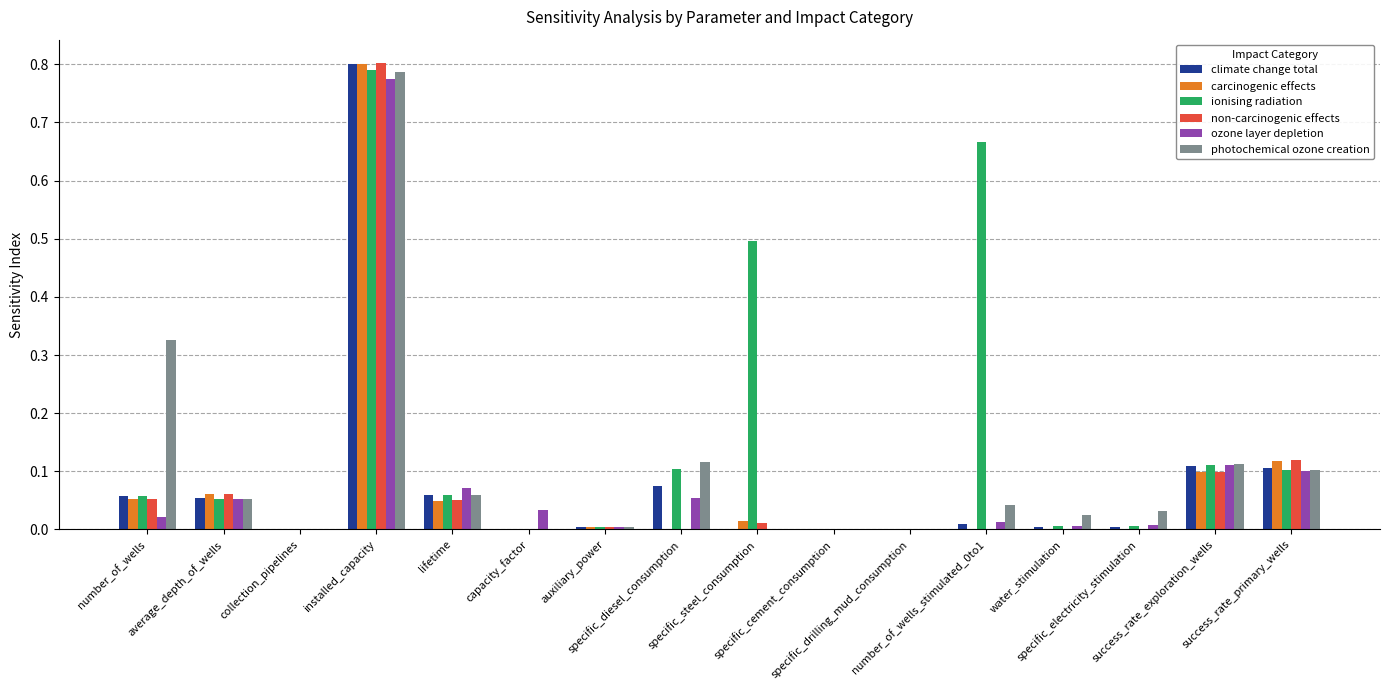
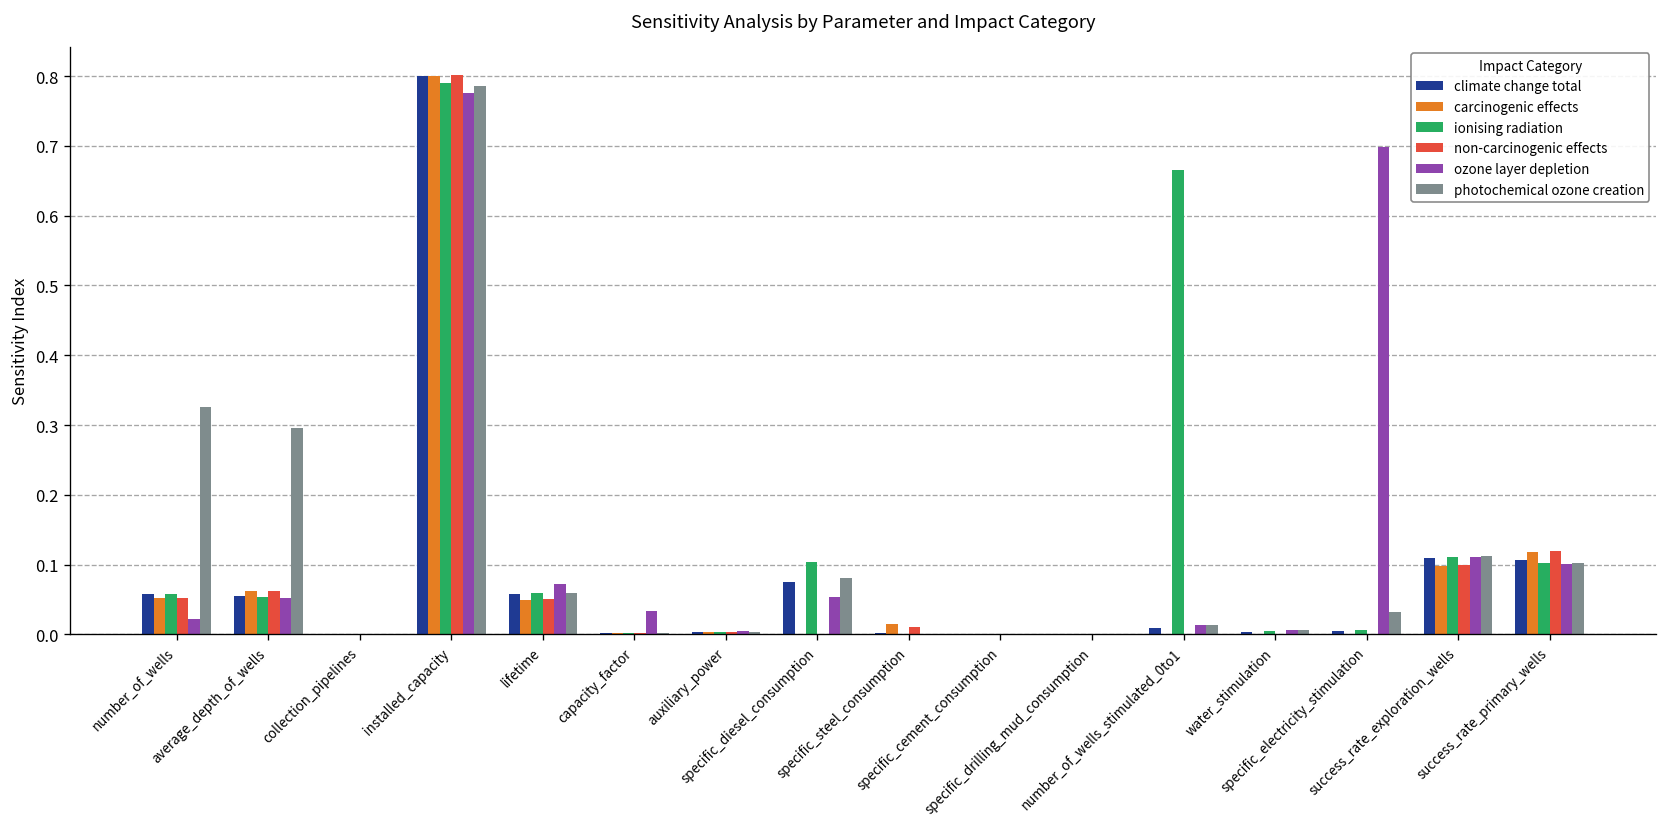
  {
    "climate change total": {
      "number_of_wells": 0.06,
      "average_depth_of_wells": 0.05,
      "installed_capacity": 0.80,
      "lifetime": 0.06,
      "specific_diesel_consumption": 0.08,
      "number_of_wells_stimulated_0to1": 0.01,
      "specific_electricity_stimulation": 0.01,
      "success_rate_exploration_wells": 0.11,
      "success_rate_primary_wells": 0.11
    },
    "ionising radiation": {
      "number_of_wells": 0.06,
      "average_depth_of_wells": 0.05,
      "installed_capacity": 0.79,
      "lifetime": 0.06,
      "specific_diesel_consumption": 0.10,
-     "specific_steel_consumption": 0.50,
+     "specific_steel_consumption": 0.00,
      "number_of_wells_stimulated_0to1": 0.67,
      "water_stimulation": 0.01,
      "specific_electricity_stimulation": 0.01,
      "success_rate_exploration_wells": 0.11,
      "success_rate_primary_wells": 0.10
    },
    "ozone layer depletion": {
      "number_of_wells": 0.02,
      "average_depth_of_wells": 0.05,
      "installed_capacity": 0.78,
      "lifetime": 0.07,
      "capacity_factor": 0.03,
      "auxiliary_power": 0.00,
      "specific_diesel_consumption": 0.05,
      "number_of_wells_stimulated_0to1": 0.01,
      "water_stimulation": 0.01,
-     "specific_electricity_stimulation": 0.01,
+     "specific_electricity_stimulation": 0.70,
      "success_rate_exploration_wells": 0.11,
      "success_rate_primary_wells": 0.10
    },
    "photochemical ozone creation": {
      "number_of_wells": 0.33,
-     "average_depth_of_wells": 0.05,
+     "average_depth_of_wells": 0.30,
      "installed_capacity": 0.79,
      "lifetime": 0.06,
-     "specific_diesel_consumption": 0.12,
-     "number_of_wells_stimulated_0to1": 0.04,
-     "water_stimulation": 0.02,
+     "specific_diesel_consumption": 0.08,
+     "number_of_wells_stimulated_0to1": 0.01,
+     "water_stimulation": 0.01,
      "specific_electricity_stimulation": 0.03,
      "success_rate_exploration_wells": 0.11,
      "success_rate_primary_wells": 0.10
    }
  }
